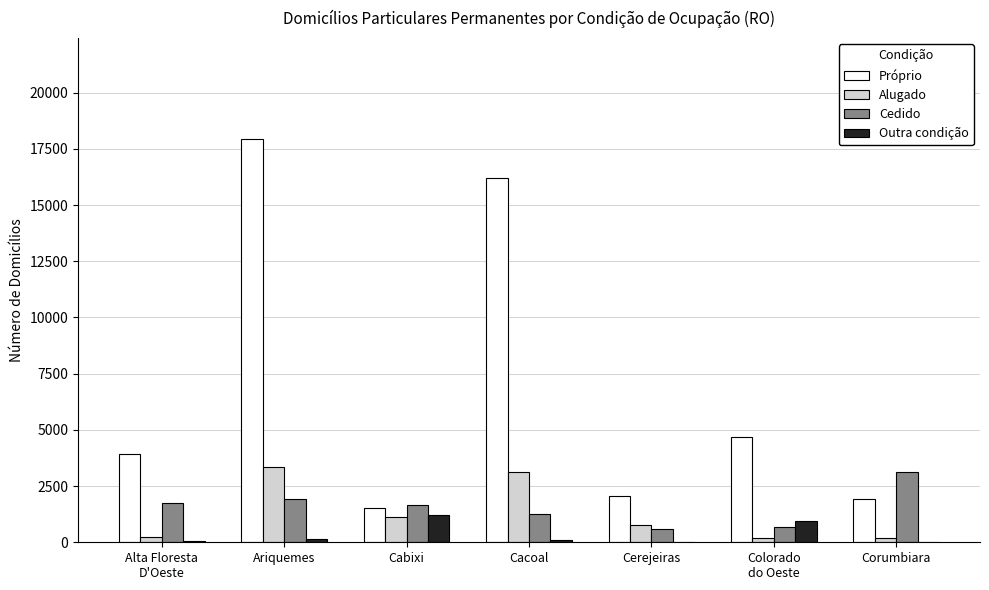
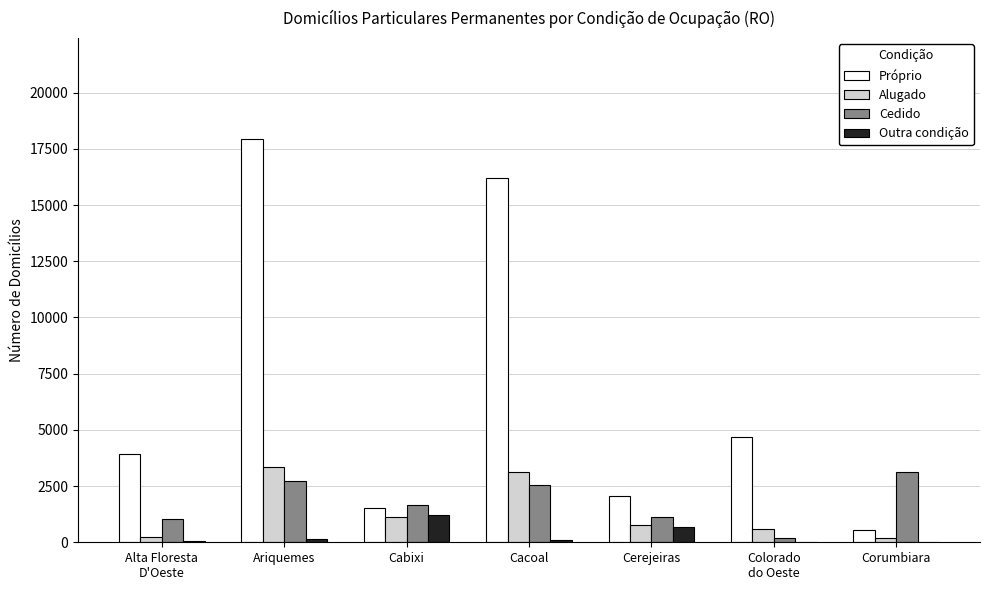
  {
    "Próprio": {
      "Alta Floresta D'Oeste": 3900,
      "Ariquemes": 17900,
      "Cabixi": 1500,
      "Cacoal": 16200,
      "Cerejeiras": 2100,
      "Colorado do Oeste": 4700,
-     "Corumbiara": 1900
+     "Corumbiara": 500
    },
    "Alugado": {
      "Alta Floresta D'Oeste": 300,
      "Ariquemes": 3300,
      "Cabixi": 1100,
      "Cacoal": 3100,
      "Cerejeiras": 800,
-     "Colorado do Oeste": 200,
+     "Colorado do Oeste": 600,
      "Corumbiara": 200
    },
    "Cedido": {
-     "Alta Floresta D'Oeste": 1800,
-     "Ariquemes": 1900,
+     "Alta Floresta D'Oeste": 1000,
+     "Ariquemes": 2700,
      "Cabixi": 1700,
-     "Cacoal": 1300,
-     "Cerejeiras": 600,
-     "Colorado do Oeste": 700,
+     "Cacoal": 2600,
+     "Cerejeiras": 1100,
+     "Colorado do Oeste": 200,
      "Corumbiara": 3100
    },
    "Outra condição": {
      "Ariquemes": 200,
      "Cabixi": 1200,
-     "Cerejeiras": 0,
-     "Colorado do Oeste": 900
+     "Cerejeiras": 700,
+     "Colorado do Oeste": 0
    }
  }
